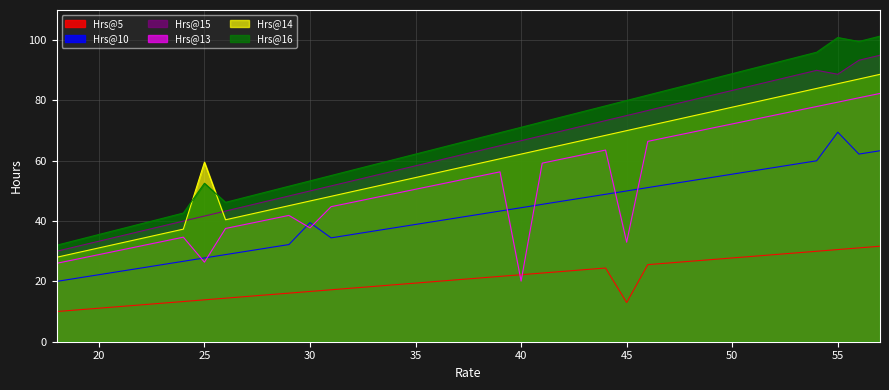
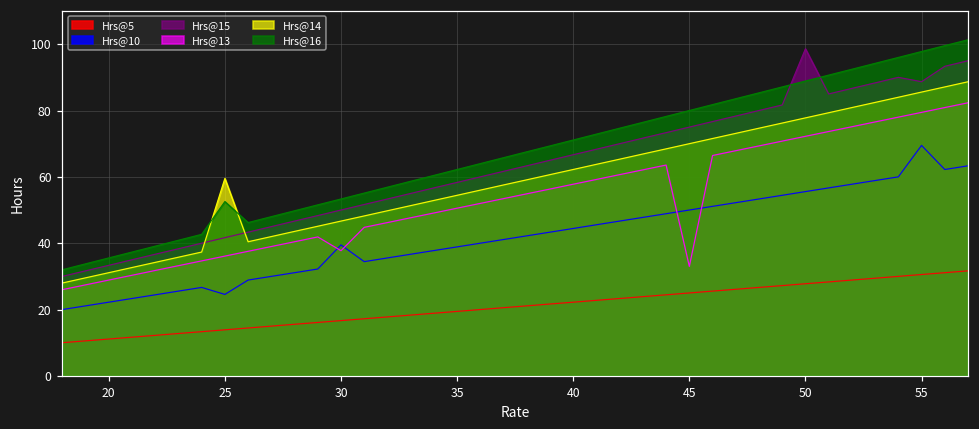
  {
    "Hrs@5": {
      "20": 11,
      "25": 14,
      "30": 17,
      "35": 19,
      "40": 22,
-     "45": 13,
+     "45": 25,
      "50": 28,
      "55": 31
    },
    "Hrs@10": {
      "20": 22,
-     "25": 28,
+     "25": 25,
      "30": 39,
      "35": 39,
      "40": 44,
      "45": 50,
      "50": 56,
      "55": 69
    },
    "Hrs@15": {
      "20": 33,
      "25": 42,
      "30": 50,
      "35": 58,
      "40": 67,
      "45": 75,
-     "50": 83,
+     "50": 99,
      "55": 89
    },
    "Hrs@13": {
      "20": 29,
-     "25": 26,
+     "25": 36,
      "30": 38,
      "35": 51,
-     "40": 20,
+     "40": 58,
      "45": 33,
      "50": 72,
      "55": 79
    },
    "Hrs@14": {
      "20": 31,
      "25": 60,
      "30": 47,
      "35": 54,
      "40": 62,
      "45": 70,
      "50": 78,
      "55": 86
    },
    "Hrs@16": {
      "20": 36,
      "25": 53,
      "30": 53,
      "35": 62,
      "40": 71,
      "45": 80,
      "50": 89,
-     "55": 101
+     "55": 98
    }
  }
